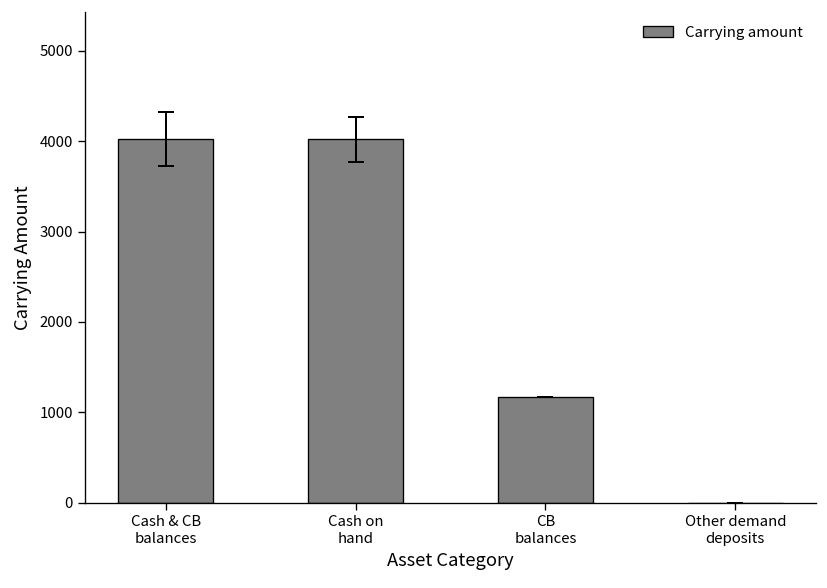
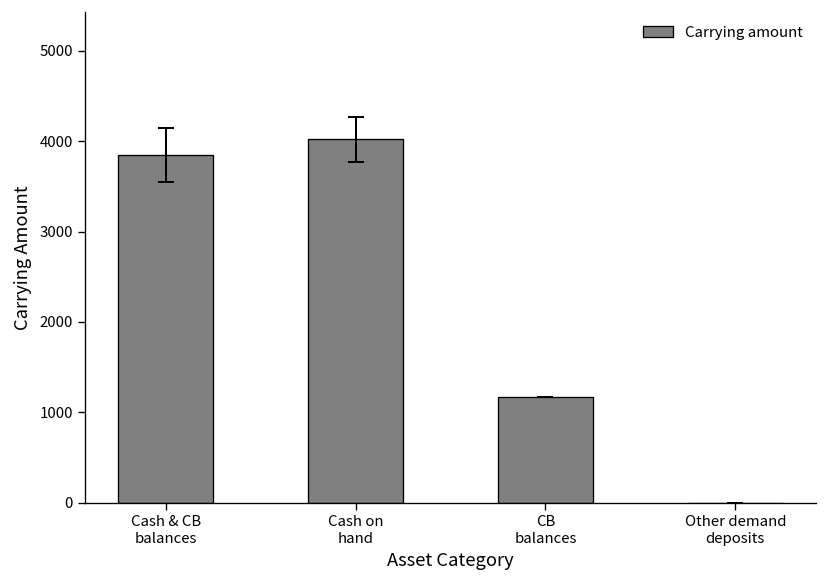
  {
    "Carrying amount": {
-     "Cash & CB balances": 4000,
+     "Cash & CB balances": 3800,
      "Cash on hand": 4000,
      "CB balances": 1200,
      "Other demand deposits": 0
    }
  }
